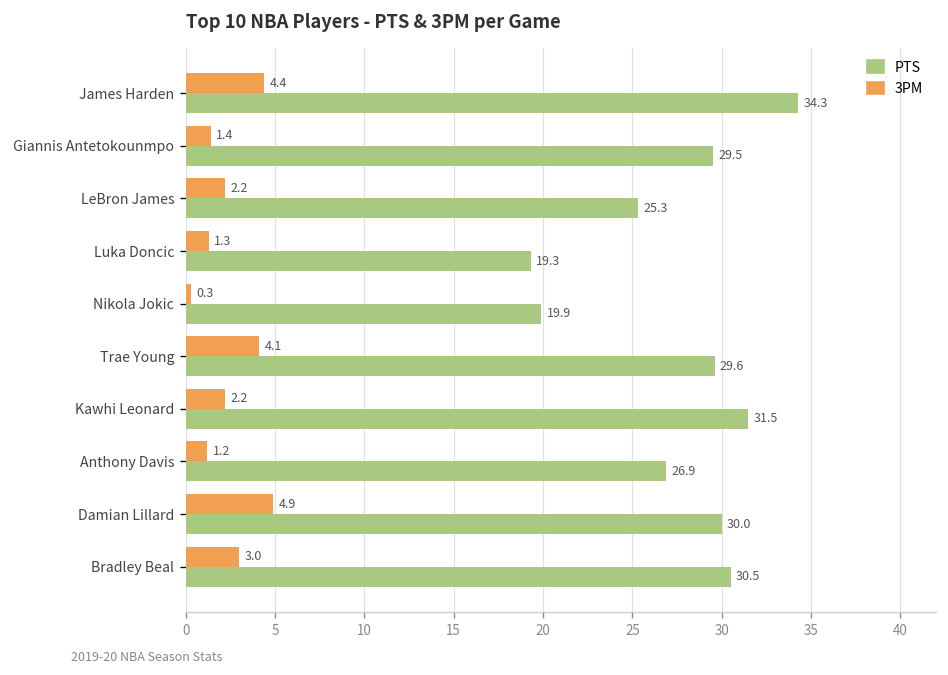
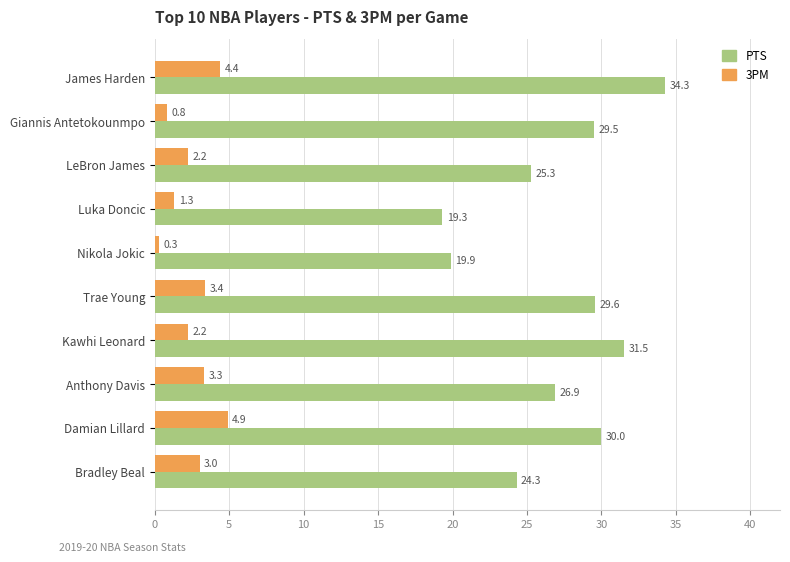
  {
    "PTS": {
      "James Harden": 34.3,
      "Giannis Antetokounmpo": 29.5,
      "LeBron James": 25.3,
      "Luka Doncic": 19.3,
      "Nikola Jokic": 19.9,
      "Trae Young": 29.6,
      "Kawhi Leonard": 31.5,
      "Anthony Davis": 26.9,
      "Damian Lillard": 30.0,
-     "Bradley Beal": 30.5
+     "Bradley Beal": 24.3
    },
    "3PM": {
      "James Harden": 4.4,
-     "Giannis Antetokounmpo": 1.4,
+     "Giannis Antetokounmpo": 0.8,
      "LeBron James": 2.2,
      "Luka Doncic": 1.3,
      "Nikola Jokic": 0.3,
-     "Trae Young": 4.1,
+     "Trae Young": 3.4,
      "Kawhi Leonard": 2.2,
-     "Anthony Davis": 1.2,
+     "Anthony Davis": 3.3,
      "Damian Lillard": 4.9,
      "Bradley Beal": 3.0
    }
  }
